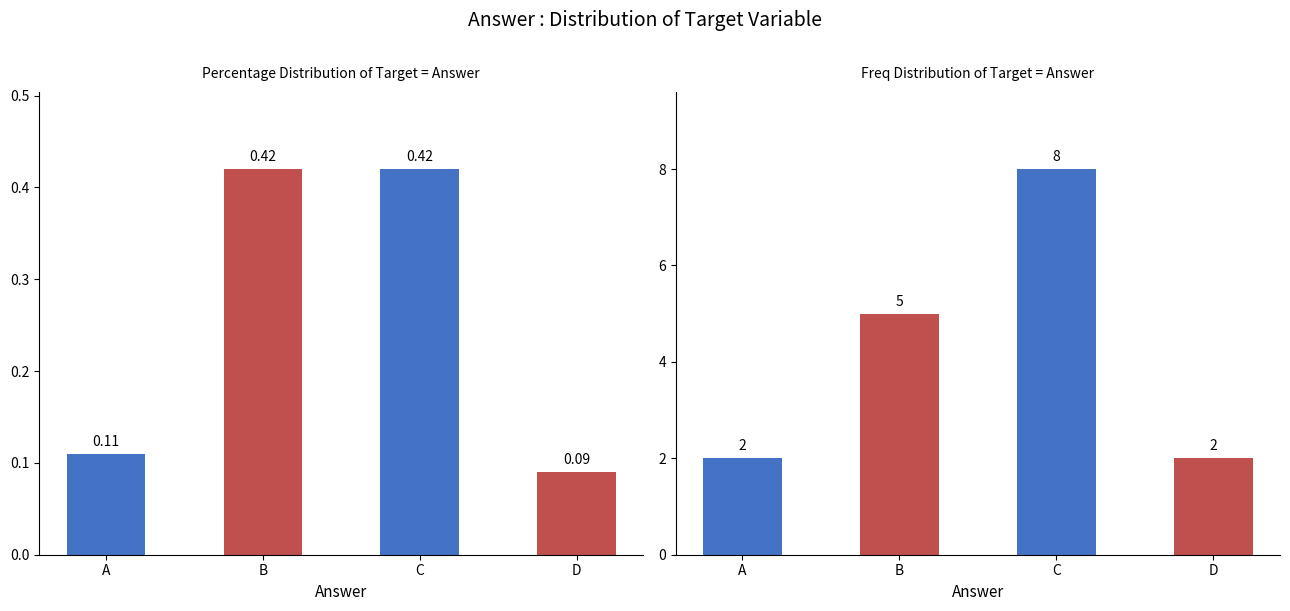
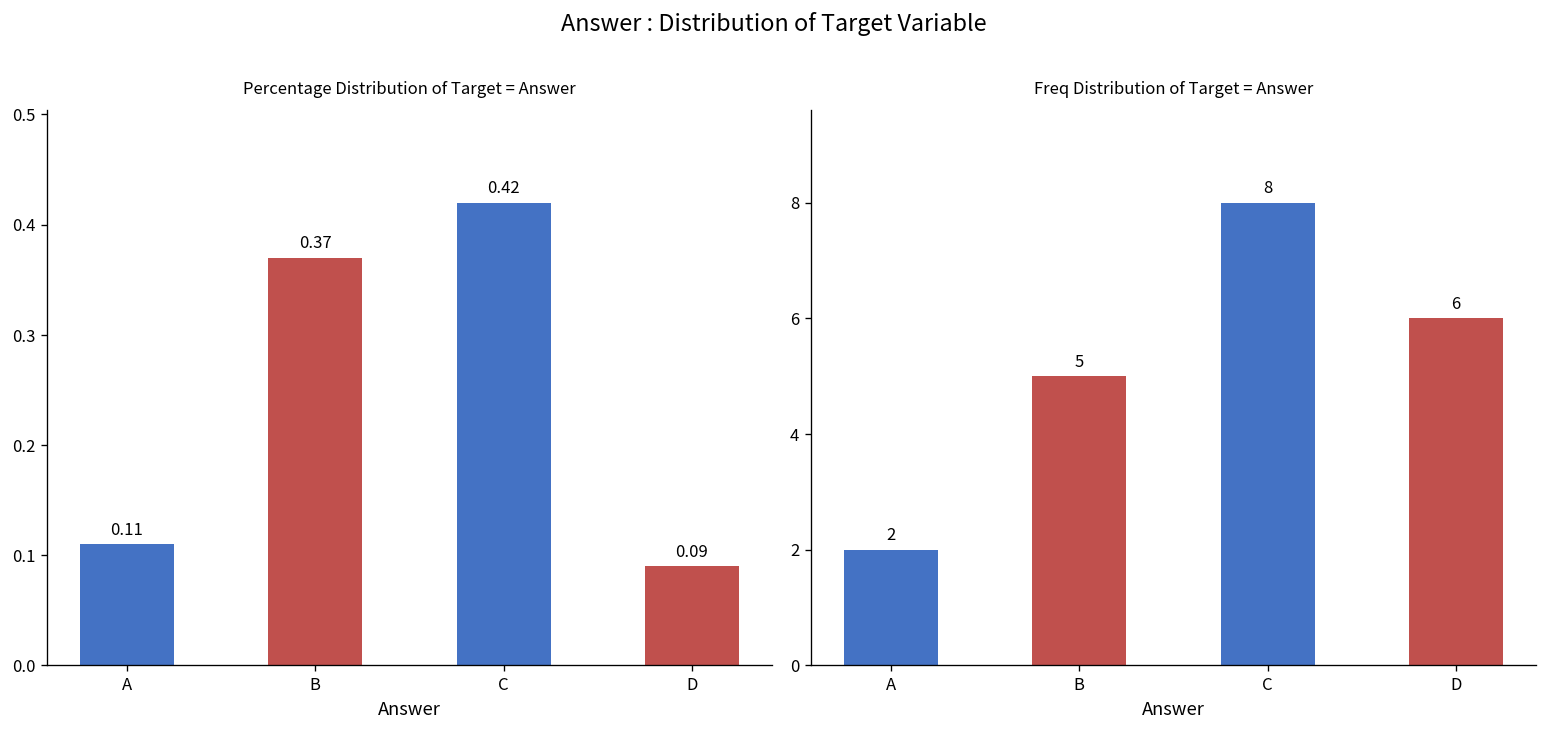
  {
    "Percentage Distribution of Target = Answer": {
      "A": 0.11,
-     "B": 0.42,
+     "B": 0.37,
      "C": 0.42,
      "D": 0.09
    },
    "Freq Distribution of Target = Answer": {
      "A": 2,
      "B": 5,
      "C": 8,
-     "D": 2
+     "D": 6
    }
  }
